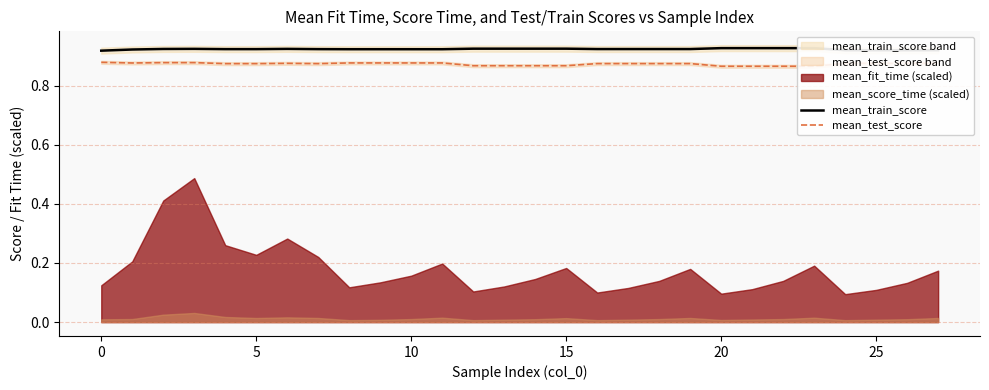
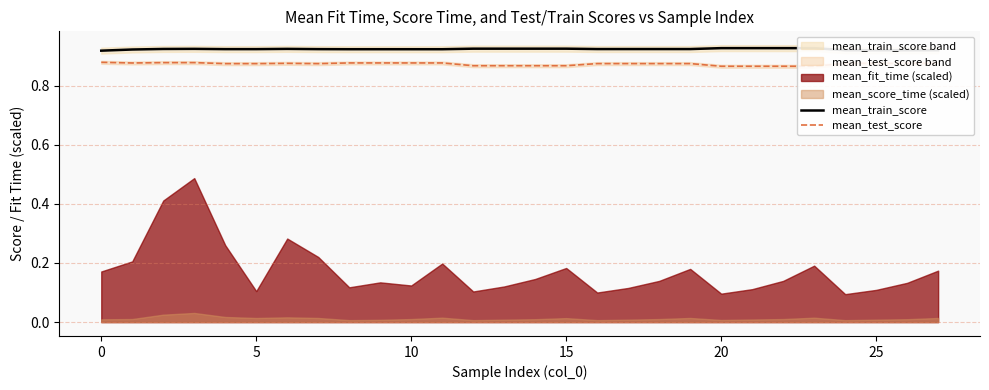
  {
    "mean_train_score": {
      "0": 0.92,
      "5": 0.92,
      "10": 0.92,
      "15": 0.92,
      "20": 0.93
    },
    "mean_fit_time (scaled)": {
-     "0": 0.12,
-     "5": 0.23,
-     "10": 0.16,
+     "0": 0.17,
+     "5": 0.10,
+     "10": 0.12,
      "15": 0.18,
      "20": 0.10,
      "25": 0.11
    }
  }
